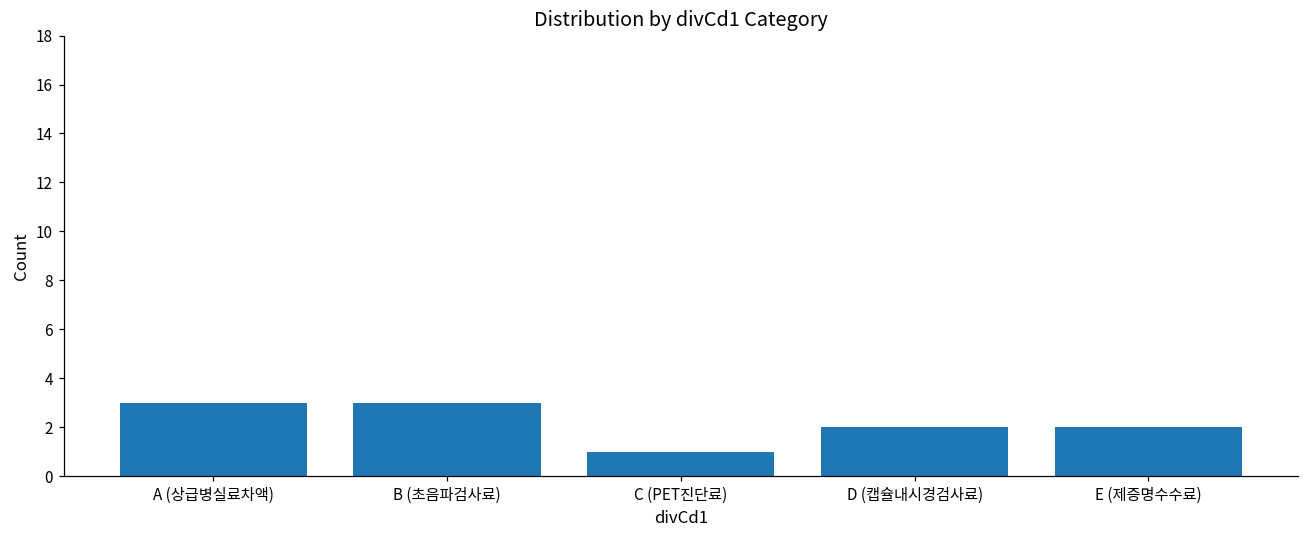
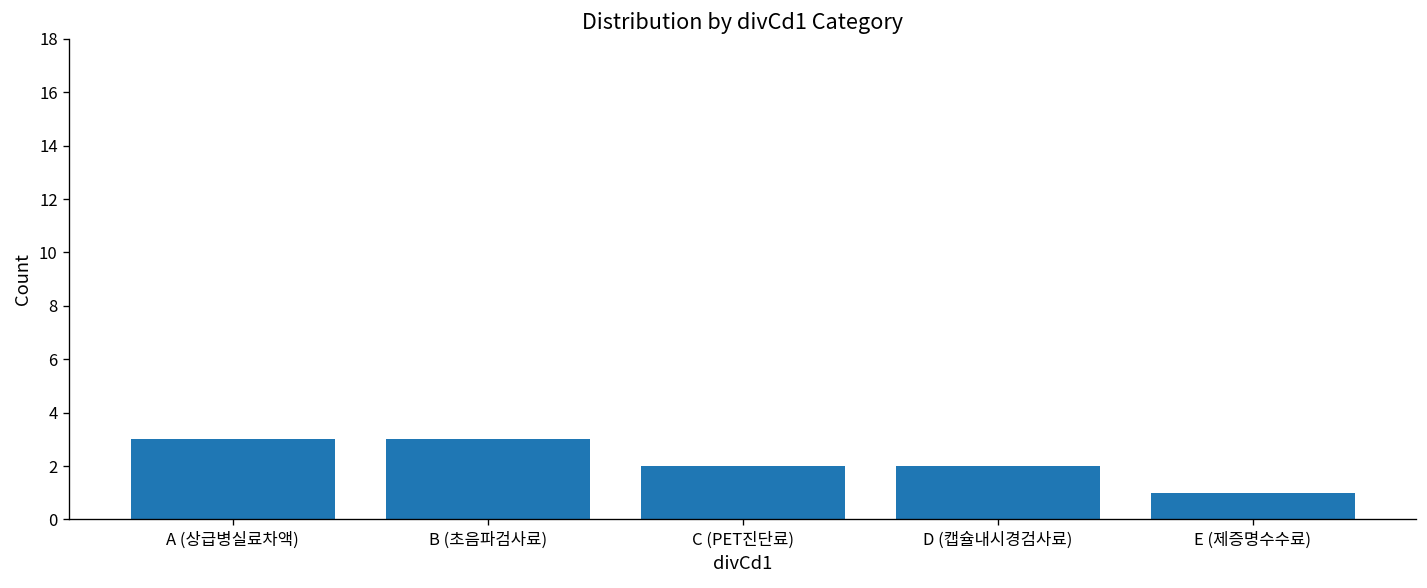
  {
    "A (상급병실료차액)": 3,
    "B (초음파검사료)": 3,
-   "C (PET진단료)": 1,
+   "C (PET진단료)": 2,
    "D (캡슐내시경검사료)": 2,
-   "E (제증명수수료)": 2
+   "E (제증명수수료)": 1
  }
